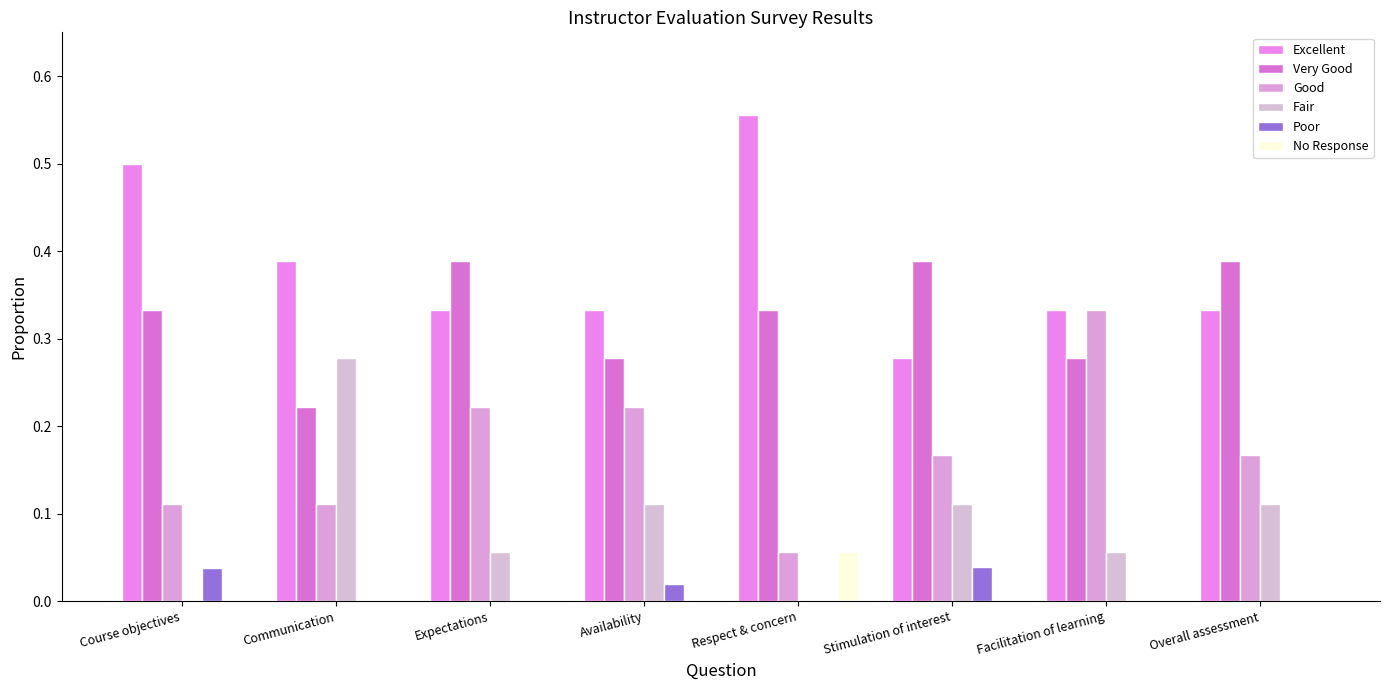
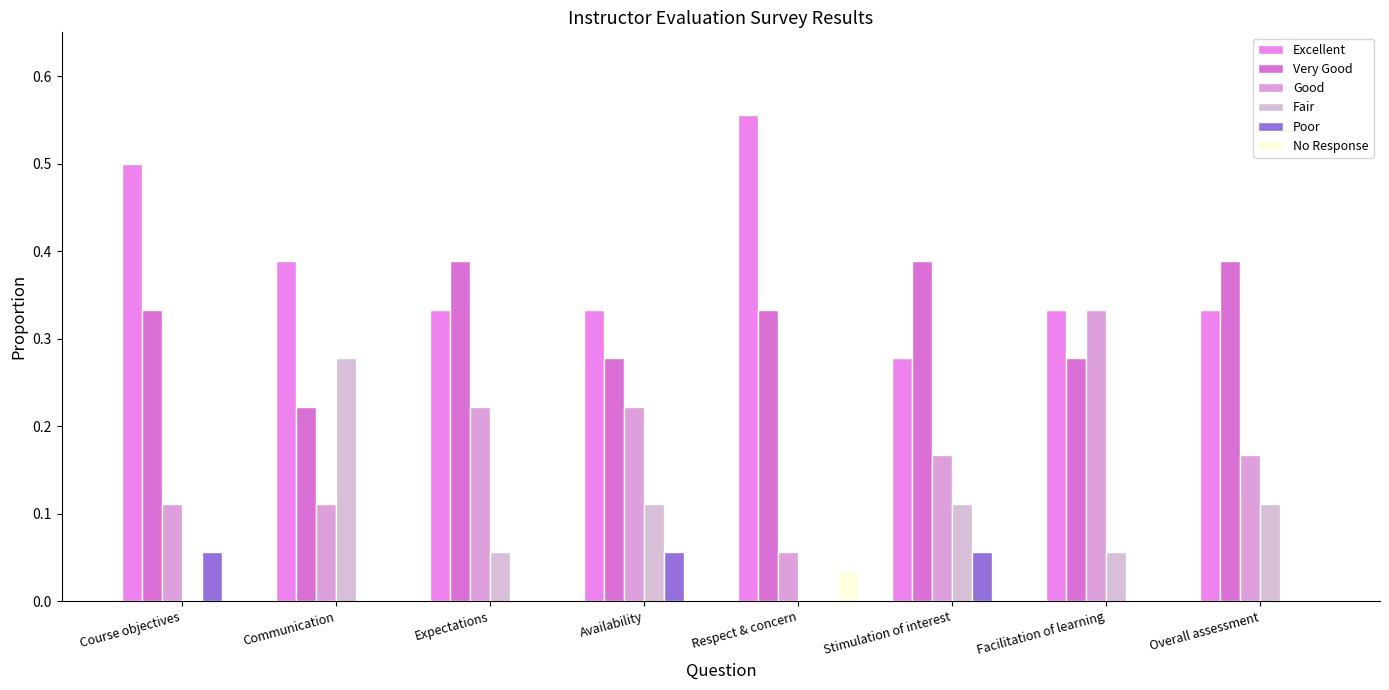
  {
    "Poor": {
-     "Course objectives": 0.04,
+     "Course objectives": 0.06,
      "Communication": 0.00,
      "Expectations": 0.00,
-     "Availability": 0.02,
+     "Availability": 0.06,
      "Respect & concern": 0.00,
-     "Stimulation of interest": 0.04,
+     "Stimulation of interest": 0.06,
      "Facilitation of learning": 0.00,
      "Overall assessment": 0.00
    },
    "No Response": {
      "Course objectives": 0.00,
      "Communication": 0.00,
      "Expectations": 0.00,
      "Availability": 0.00,
-     "Respect & concern": 0.06,
+     "Respect & concern": 0.04,
      "Stimulation of interest": 0.00,
      "Facilitation of learning": 0.00,
      "Overall assessment": 0.00
    }
  }
